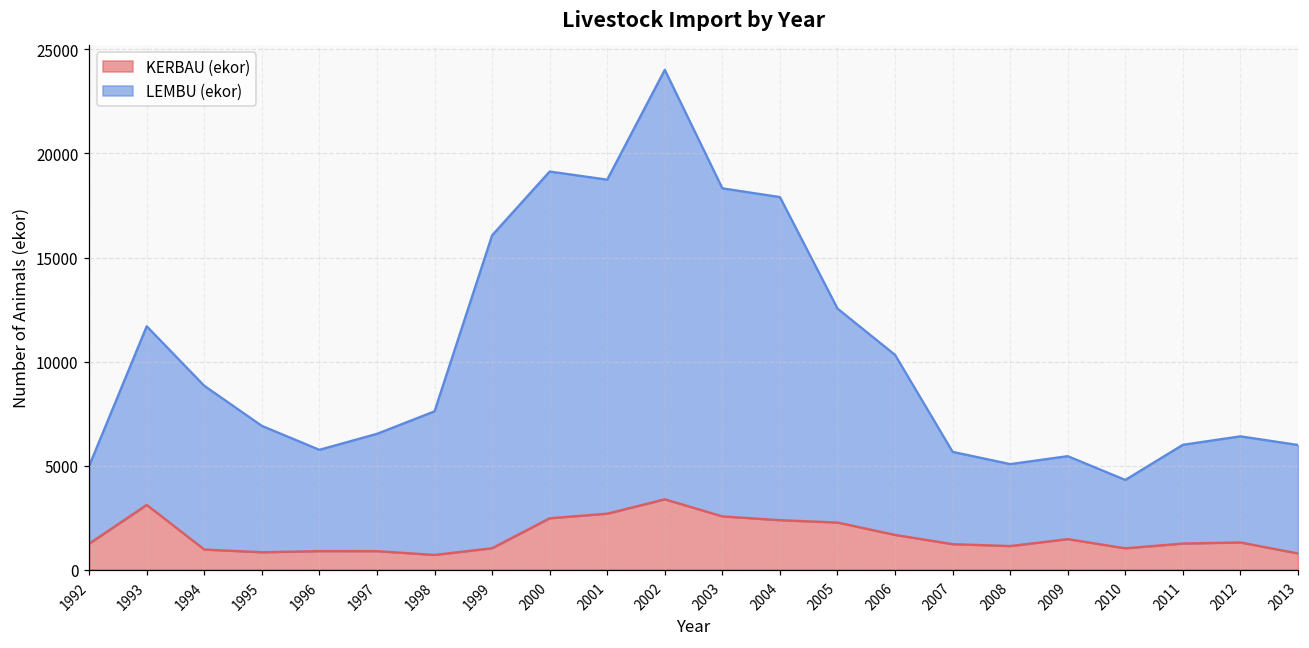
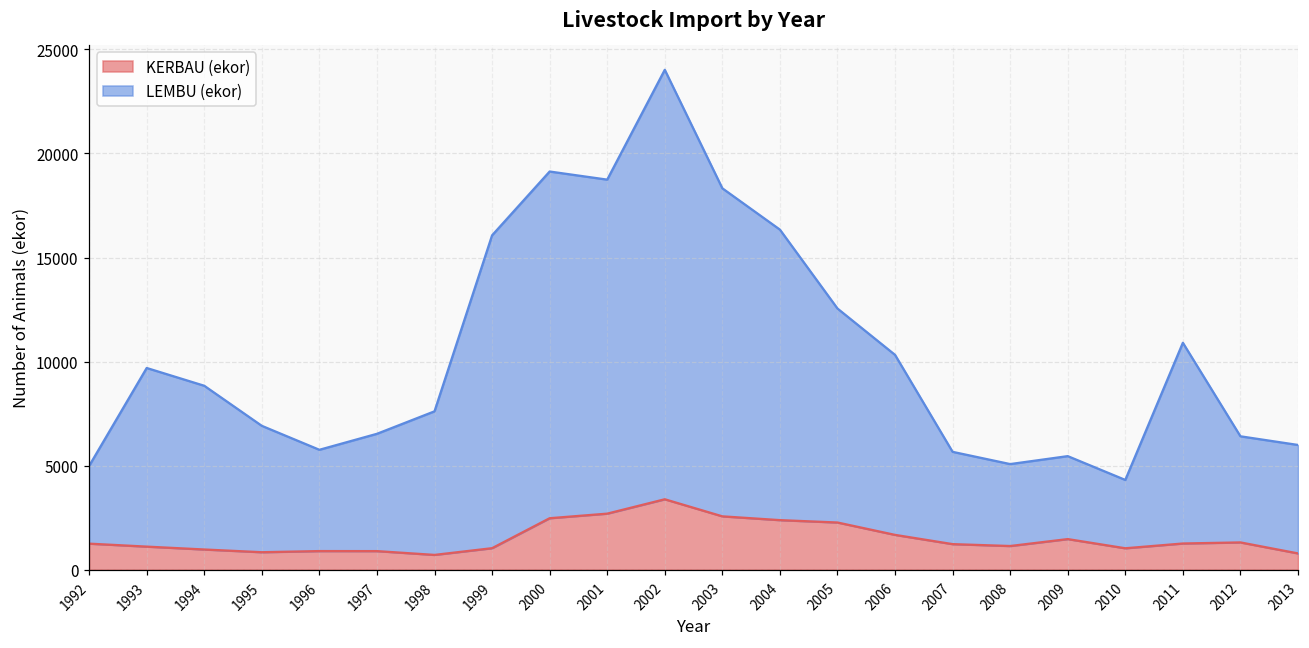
  {
    "KERBAU (ekor)": {
      "1992": 1200,
-     "1993": 3100,
+     "1993": 1100,
      "1994": 1000,
      "1995": 800,
      "1996": 900,
      "1997": 900,
      "1998": 700,
      "1999": 1000,
      "2000": 2500,
      "2001": 2700,
      "2002": 3400,
      "2003": 2600,
      "2004": 2400,
      "2005": 2300,
      "2006": 1700,
      "2007": 1200,
      "2008": 1100,
      "2009": 1500,
      "2010": 1000,
      "2011": 1300,
      "2012": 1300,
      "2013": 800
    },
    "LEMBU (ekor)": {
      "1992": 3700,
      "1993": 8600,
      "1994": 7900,
      "1995": 6100,
      "1996": 4900,
      "1997": 5600,
      "1998": 6900,
      "1999": 15000,
      "2000": 16700,
      "2001": 16100,
      "2002": 20600,
      "2003": 15800,
-     "2004": 15500,
+     "2004": 14000,
      "2005": 10300,
      "2006": 8700,
      "2007": 4400,
      "2008": 3900,
      "2009": 4000,
      "2010": 3300,
-     "2011": 4700,
+     "2011": 9600,
      "2012": 5100,
      "2013": 5200
    }
  }
